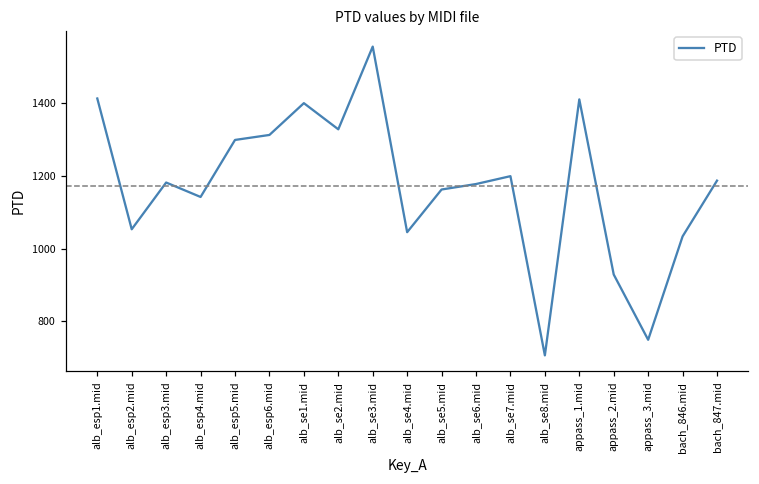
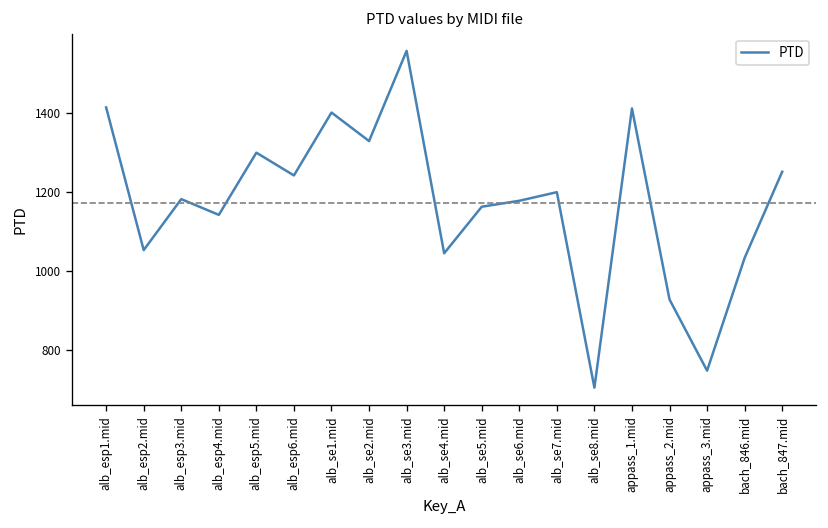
  {
    "alb_esp1.mid": 1410,
    "alb_esp2.mid": 1050,
    "alb_esp3.mid": 1180,
    "alb_esp4.mid": 1140,
    "alb_esp5.mid": 1300,
-   "alb_esp6.mid": 1310,
+   "alb_esp6.mid": 1240,
    "alb_se1.mid": 1400,
    "alb_se2.mid": 1330,
    "alb_se3.mid": 1560,
    "alb_se4.mid": 1050,
    "alb_se5.mid": 1160,
    "alb_se6.mid": 1180,
    "alb_se7.mid": 1200,
    "alb_se8.mid": 710,
    "appass_1.mid": 1410,
    "appass_2.mid": 930,
    "appass_3.mid": 750,
    "bach_846.mid": 1030,
-   "bach_847.mid": 1190
+   "bach_847.mid": 1250
  }
